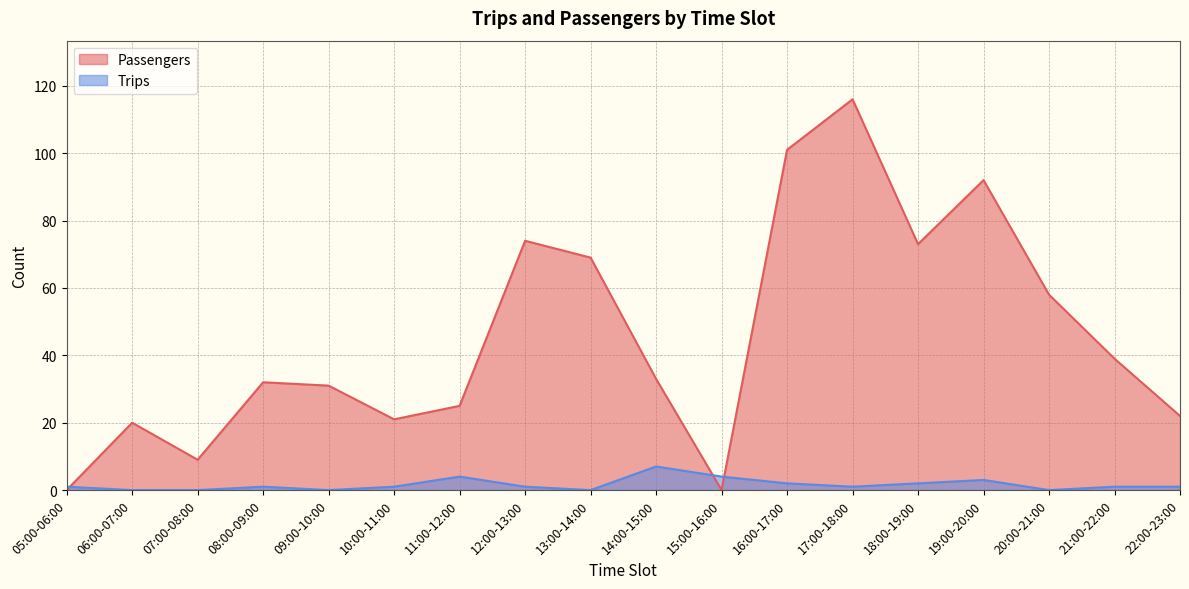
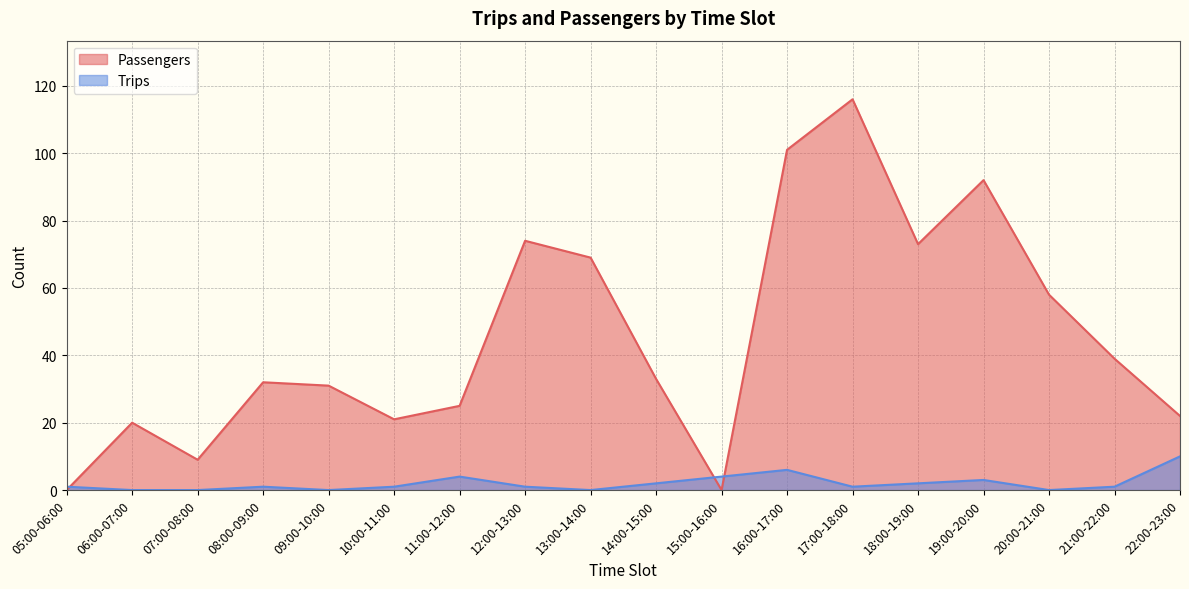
  {
    "Passengers": {
      "05:00-06:00": 0,
      "06:00-07:00": 20,
      "07:00-08:00": 9,
      "08:00-09:00": 32,
      "09:00-10:00": 31,
      "10:00-11:00": 21,
      "11:00-12:00": 25,
      "12:00-13:00": 74,
      "13:00-14:00": 69,
      "14:00-15:00": 33,
      "15:00-16:00": 0,
      "16:00-17:00": 101,
      "17:00-18:00": 116,
      "18:00-19:00": 73,
      "19:00-20:00": 92,
      "20:00-21:00": 58,
      "21:00-22:00": 39,
      "22:00-23:00": 22
    },
    "Trips": {
      "05:00-06:00": 1,
      "06:00-07:00": 0,
      "07:00-08:00": 0,
      "08:00-09:00": 1,
      "09:00-10:00": 0,
      "10:00-11:00": 1,
      "11:00-12:00": 4,
      "12:00-13:00": 1,
      "13:00-14:00": 0,
-     "14:00-15:00": 7,
+     "14:00-15:00": 2,
      "15:00-16:00": 4,
-     "16:00-17:00": 2,
+     "16:00-17:00": 6,
      "17:00-18:00": 1,
      "18:00-19:00": 2,
      "19:00-20:00": 3,
      "20:00-21:00": 0,
      "21:00-22:00": 1,
-     "22:00-23:00": 1
+     "22:00-23:00": 10
    }
  }
